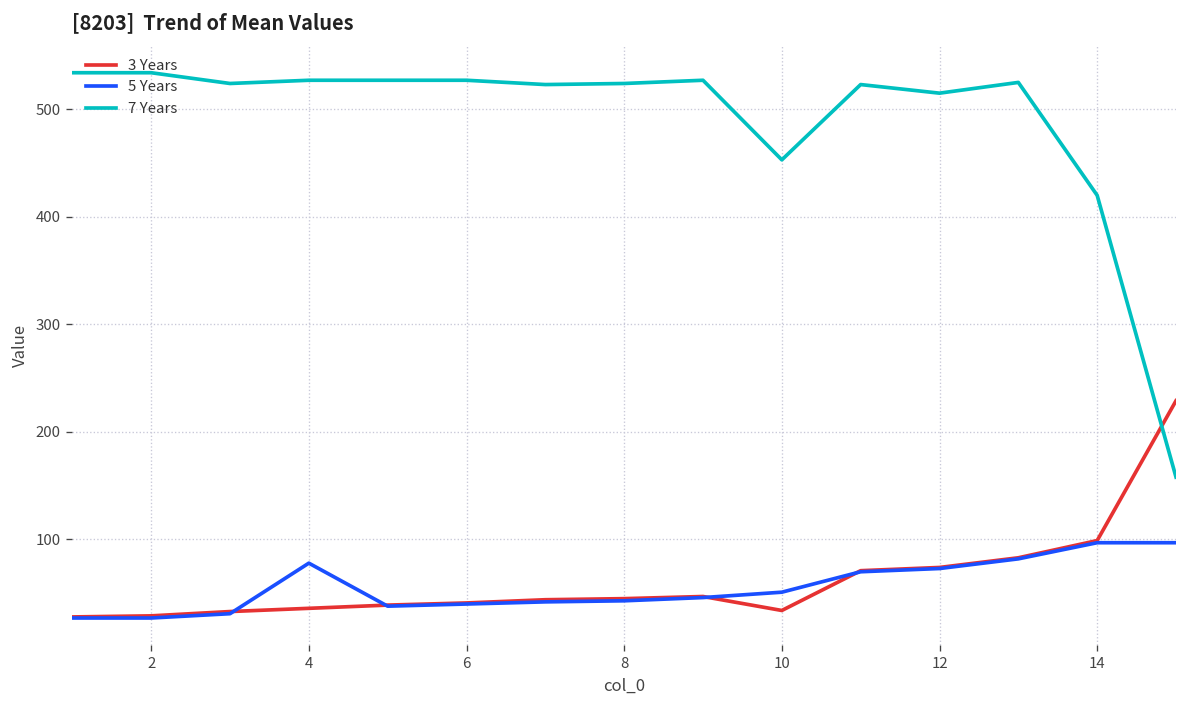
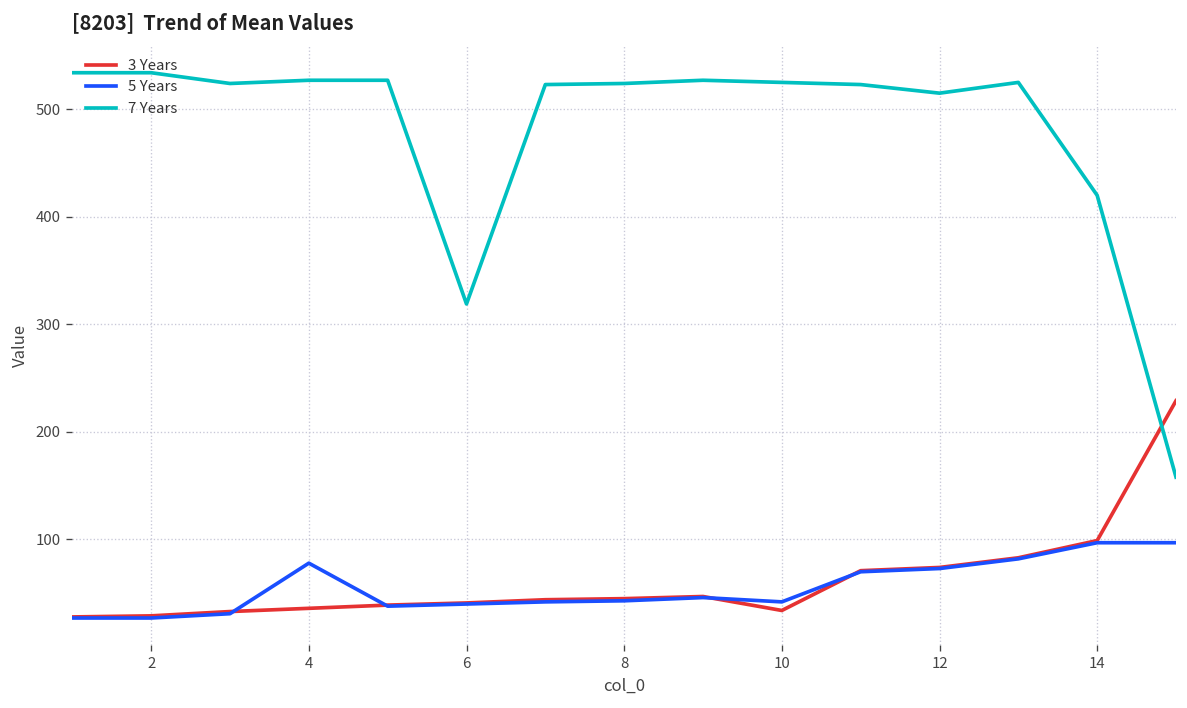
  {
    "3 Years": {
      "4": 40,
      "10": 30
    },
    "5 Years": {
      "4": 80,
-     "10": 50
+     "10": 40
    },
    "7 Years": {
      "2": 530,
      "4": 530,
-     "6": 530,
+     "6": 320,
      "8": 520,
-     "10": 450,
+     "10": 530,
      "12": 520,
      "14": 420
    }
  }
